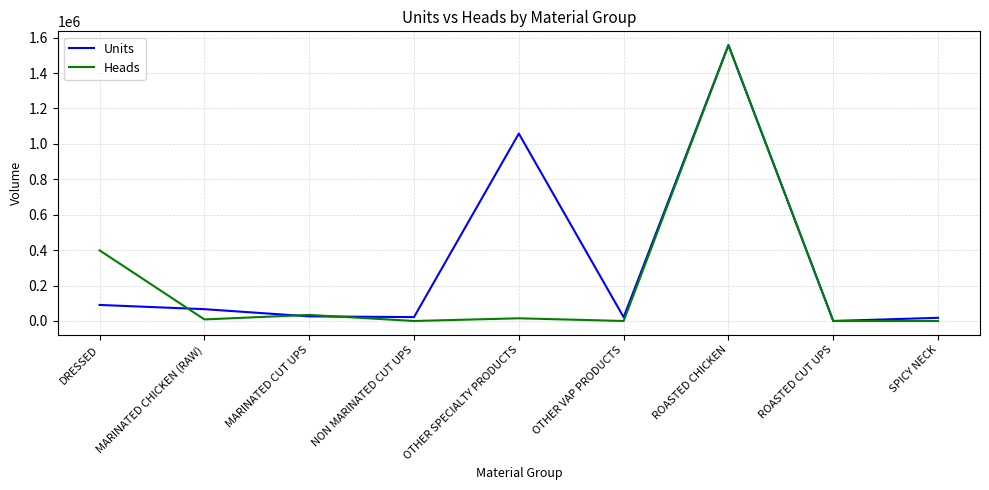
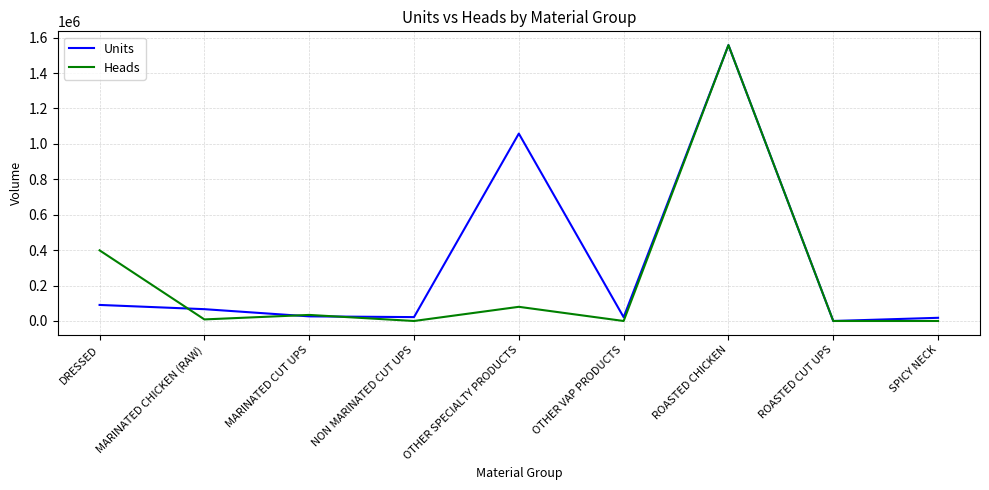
  {
    "Units": {
      "DRESSED": 90000,
      "MARINATED CHICKEN (RAW)": 70000,
      "NON MARINATED CUT UPS": 20000,
      "OTHER SPECIALTY PRODUCTS": 1060000,
      "OTHER VAP PRODUCTS": 20000,
      "SPICY NECK": 20000
    },
    "Heads": {
      "DRESSED": 400000,
      "MARINATED CHICKEN (RAW)": 10000,
      "NON MARINATED CUT UPS": 0,
-     "OTHER SPECIALTY PRODUCTS": 20000,
+     "OTHER SPECIALTY PRODUCTS": 80000,
      "OTHER VAP PRODUCTS": 0,
      "SPICY NECK": 0
    }
  }
